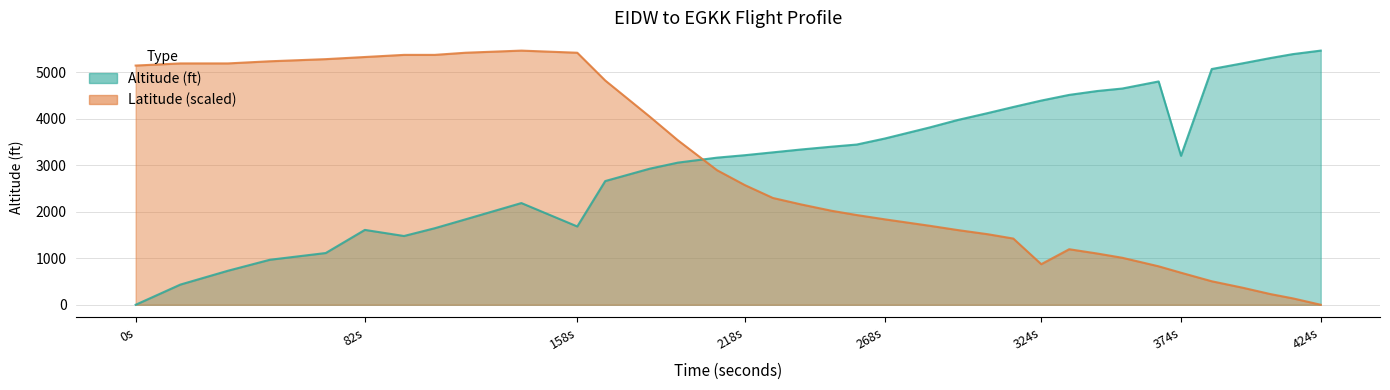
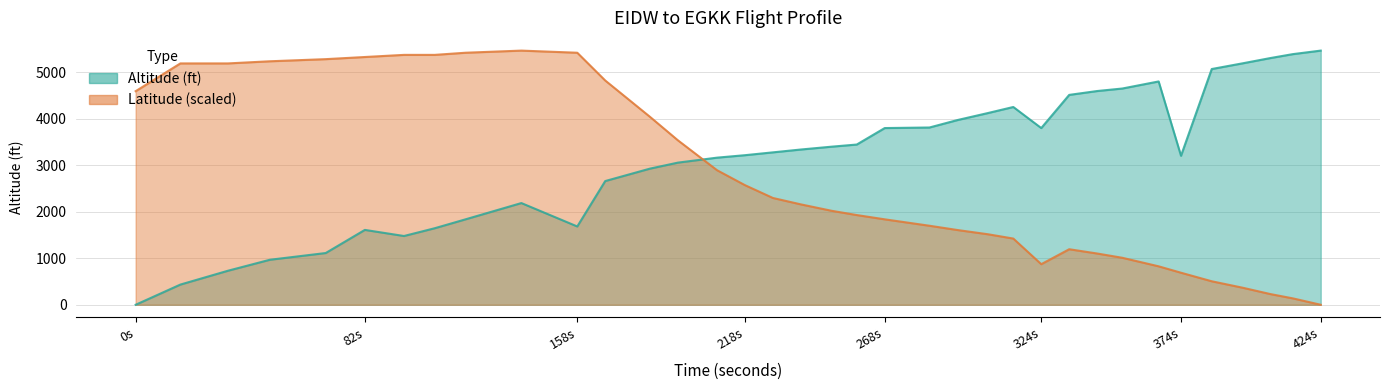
  {
    "Altitude (ft)": {
      "0s": 0,
      "82s": 1600,
      "158s": 1700,
      "218s": 3200,
-     "268s": 3600,
-     "324s": 4400,
+     "268s": 3800,
+     "324s": 3800,
      "374s": 3200,
      "424s": 5500
    },
    "Latitude (scaled)": {
-     "0s": 5100,
+     "0s": 4600,
      "82s": 5300,
      "158s": 5400,
      "218s": 2600,
      "268s": 1800,
      "324s": 900,
      "374s": 700,
      "424s": 0
    }
  }
